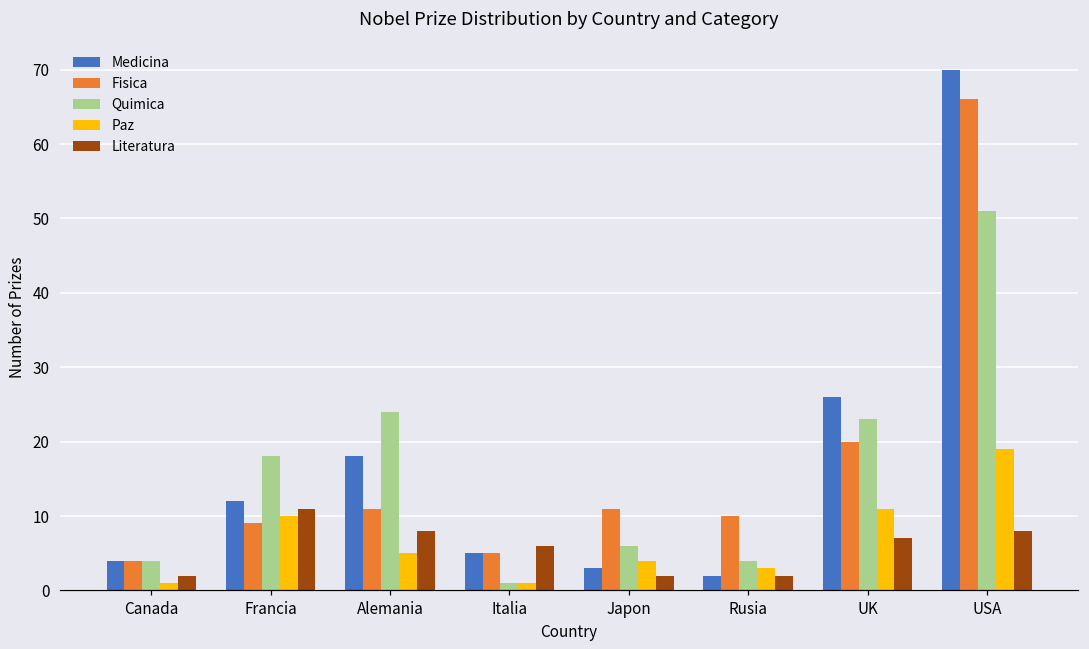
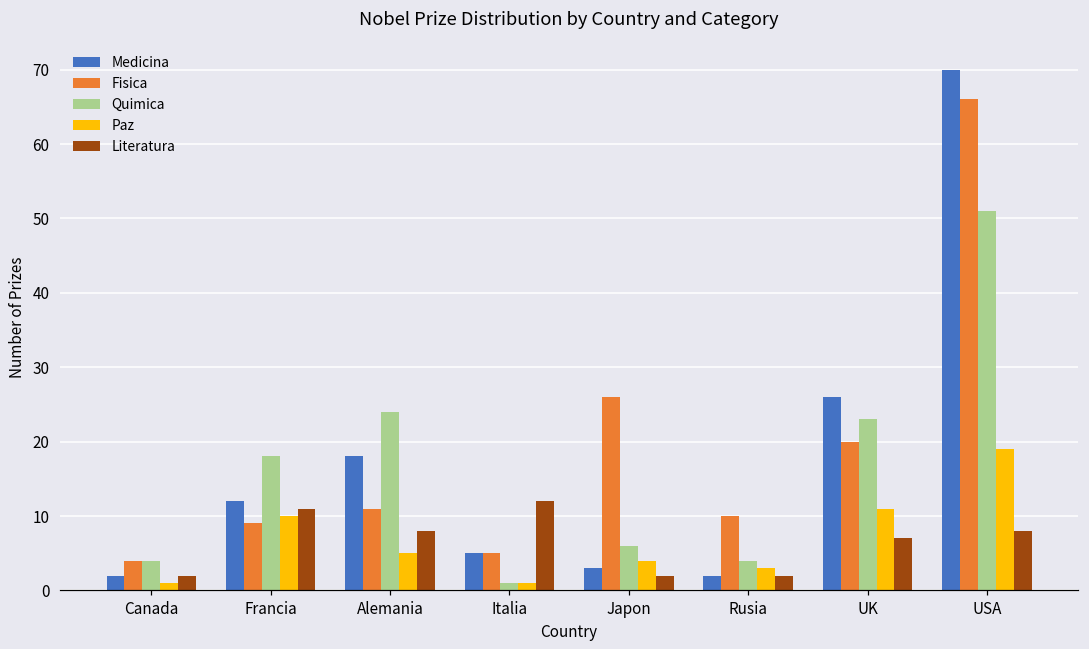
  {
    "Medicina": {
-     "Canada": 4,
+     "Canada": 2,
      "Francia": 12,
      "Alemania": 18,
      "Italia": 5,
      "Japon": 3,
      "Rusia": 2,
      "UK": 26,
      "USA": 70
    },
    "Fisica": {
      "Canada": 4,
      "Francia": 9,
      "Alemania": 11,
      "Italia": 5,
-     "Japon": 11,
+     "Japon": 26,
      "Rusia": 10,
      "UK": 20,
      "USA": 66
    },
    "Quimica": {
      "Canada": 4,
      "Francia": 18,
      "Alemania": 24,
      "Italia": 1,
      "Japon": 6,
      "Rusia": 4,
      "UK": 23,
      "USA": 51
    },
    "Paz": {
      "Canada": 1,
      "Francia": 10,
      "Alemania": 5,
      "Italia": 1,
      "Japon": 4,
      "Rusia": 3,
      "UK": 11,
      "USA": 19
    },
    "Literatura": {
      "Canada": 2,
      "Francia": 11,
      "Alemania": 8,
-     "Italia": 6,
+     "Italia": 12,
      "Japon": 2,
      "Rusia": 2,
      "UK": 7,
      "USA": 8
    }
  }
